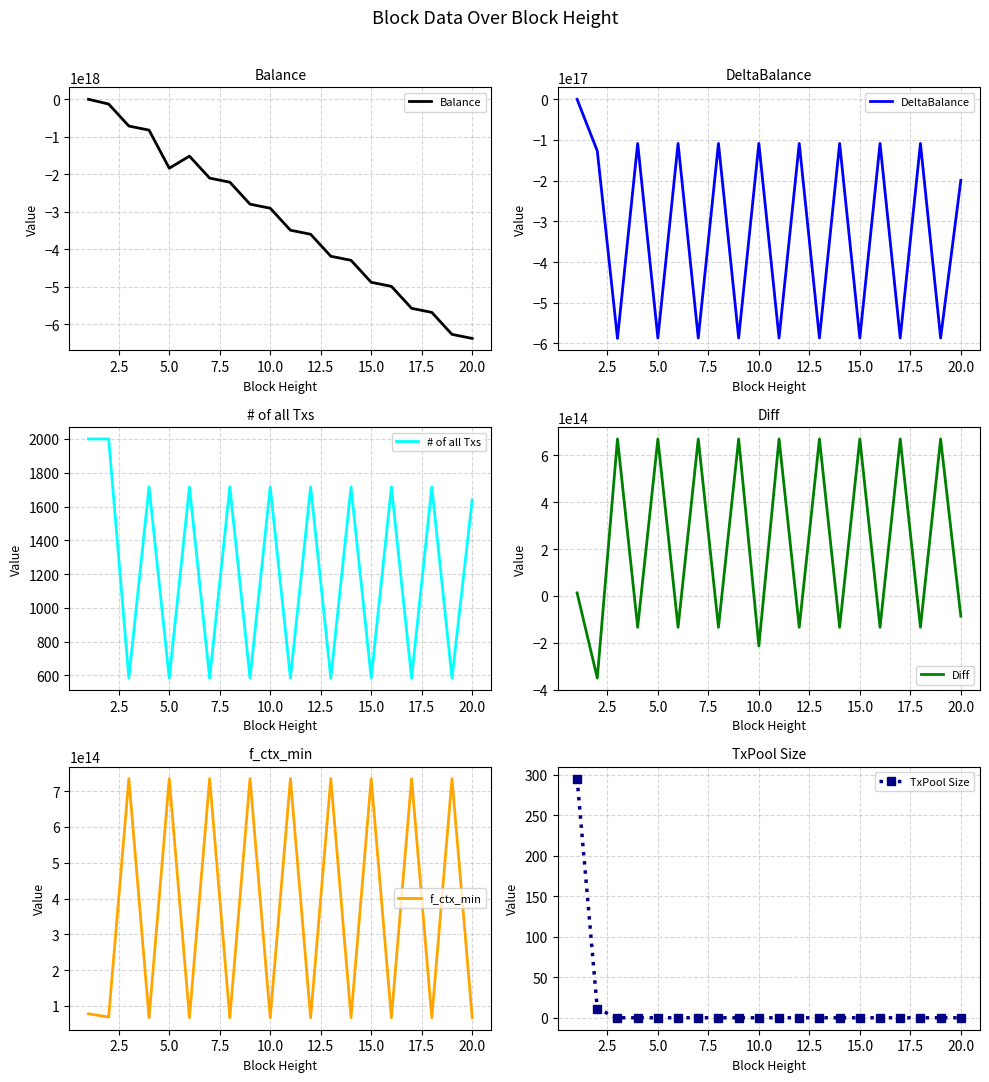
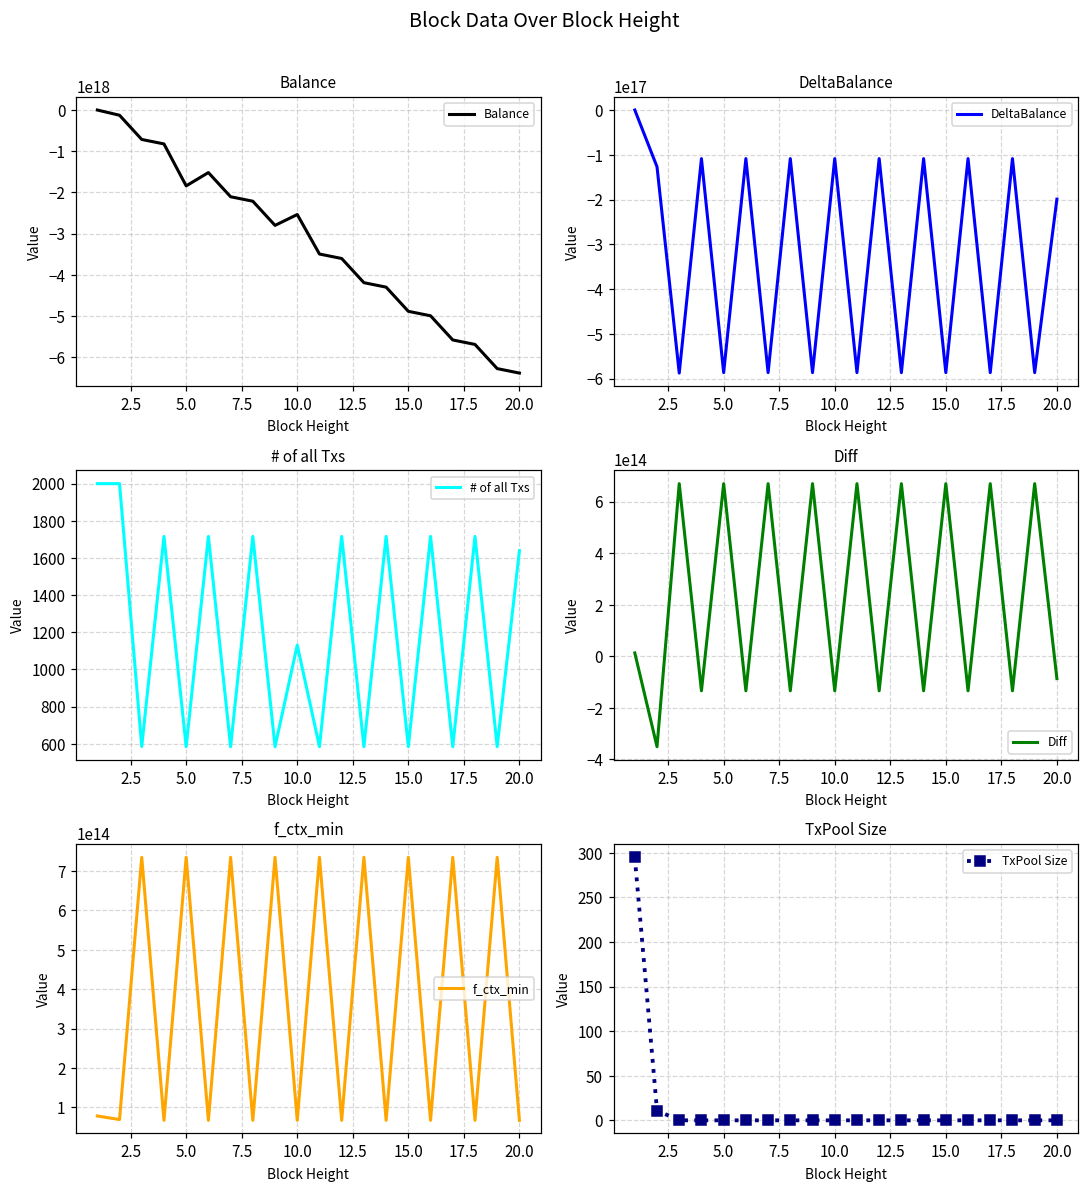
  {
    "Balance": {
      "5.0": -1800000000000000000,
-     "10.0": -2900000000000000000,
+     "10.0": -2500000000000000000,
      "15.0": -4900000000000000000,
      "20.0": -6400000000000000000
    },
    "DeltaBalance": {
      "5.0": -590000000000000000,
      "10.0": -110000000000000000,
      "15.0": -590000000000000000,
      "20.0": -200000000000000000
    },
    "# of all Txs": {
      "5.0": 580,
-     "10.0": 1720,
+     "10.0": 1130,
      "15.0": 580,
      "20.0": 1640
    },
    "Diff": {
      "5.0": 670000000000000,
-     "10.0": -210000000000000,
+     "10.0": -130000000000000,
      "15.0": 670000000000000,
      "20.0": -90000000000000
    },
    "f_ctx_min": {
      "5.0": 740000000000000,
      "10.0": 70000000000000,
      "15.0": 740000000000000,
      "20.0": 70000000000000
    },
    "TxPool Size": {
      "5.0": 0,
      "10.0": 0,
      "15.0": 0,
      "20.0": 0
    }
  }
